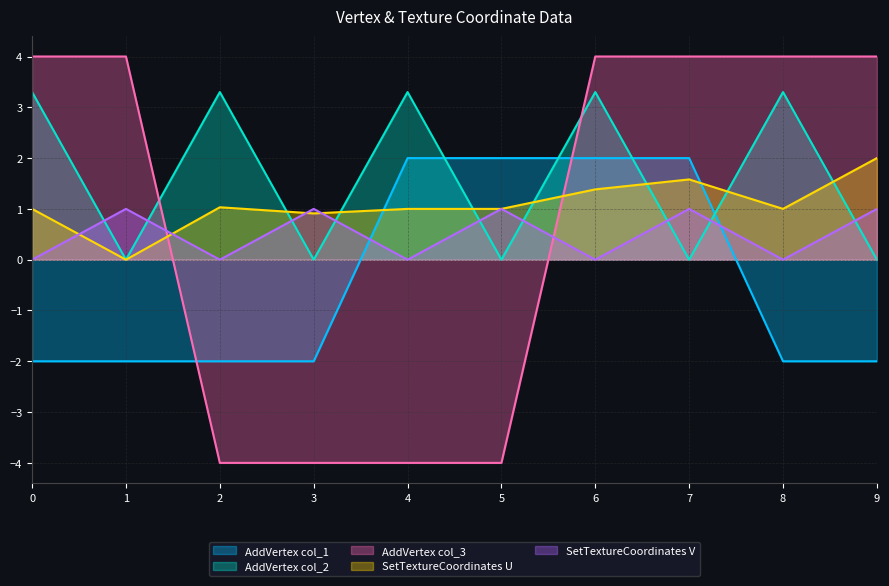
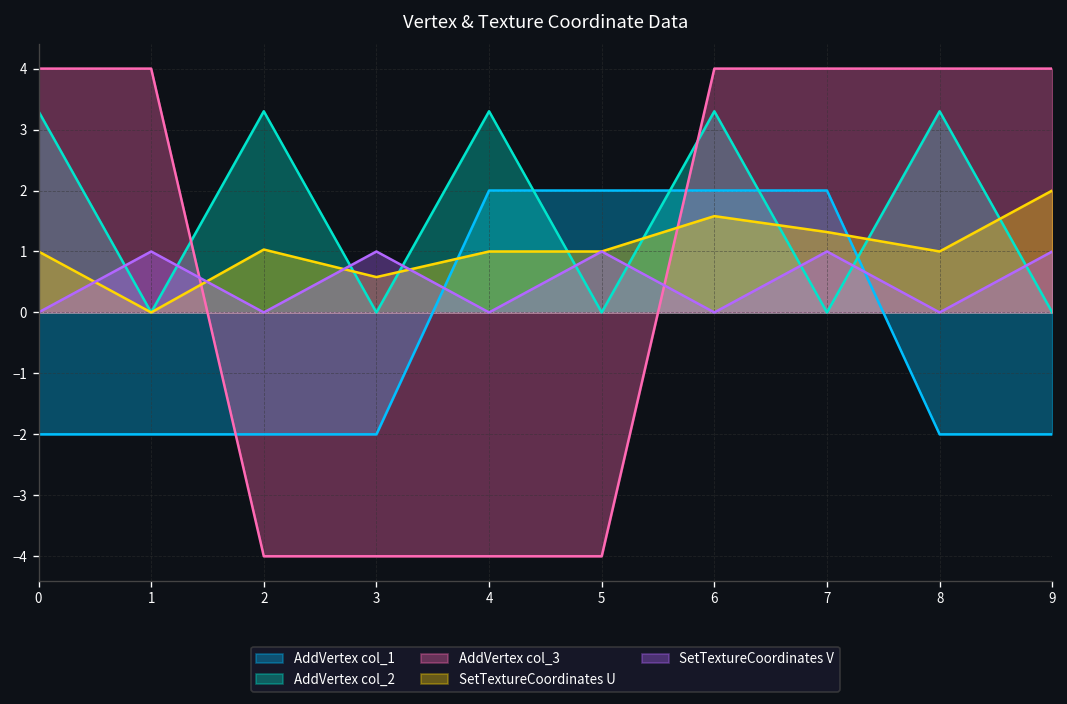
  {
    "SetTextureCoordinates U": {
      "0": 1.0,
      "2": 1.0,
-     "3": 0.9,
+     "3": 0.6,
      "4": 1.0,
-     "6": 1.4,
-     "7": 1.6,
+     "6": 1.6,
+     "7": 1.3,
      "8": 1.0,
      "9": 2.0
    }
  }
